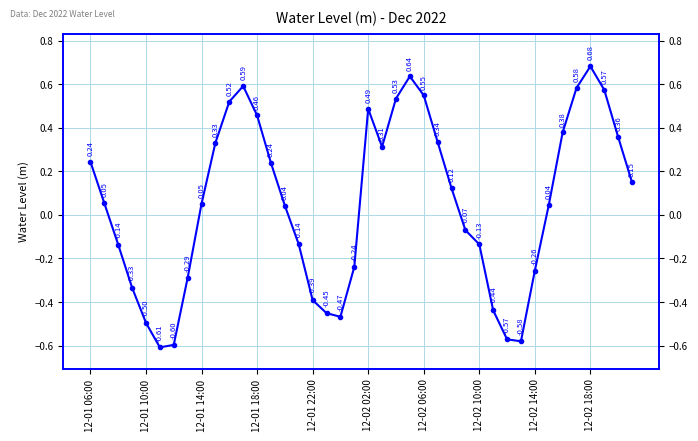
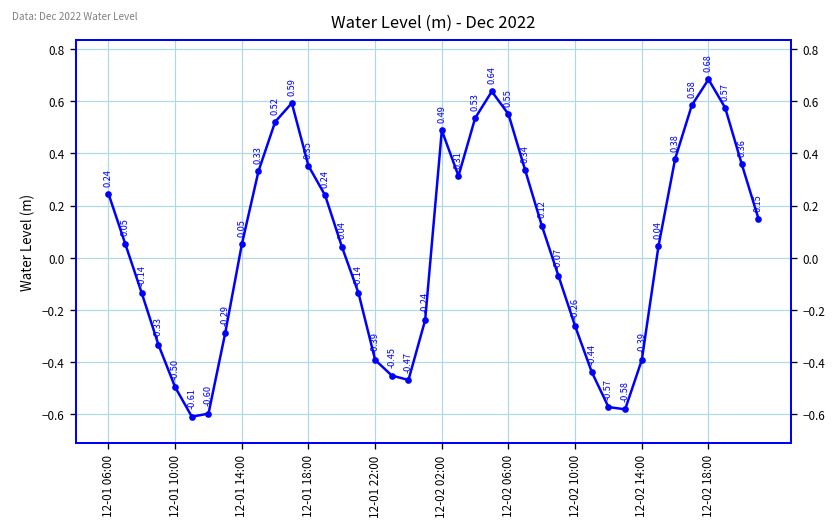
  {
    "12-01 06:00": 0.24,
    "12-01 10:00": -0.50,
    "12-01 14:00": 0.05,
-   "12-01 18:00": 0.46,
+   "12-01 18:00": 0.35,
    "12-01 22:00": -0.39,
    "12-02 02:00": 0.49,
    "12-02 06:00": 0.55,
-   "12-02 10:00": -0.13,
-   "12-02 14:00": -0.26,
+   "12-02 10:00": -0.26,
+   "12-02 14:00": -0.39,
    "12-02 18:00": 0.68
  }
